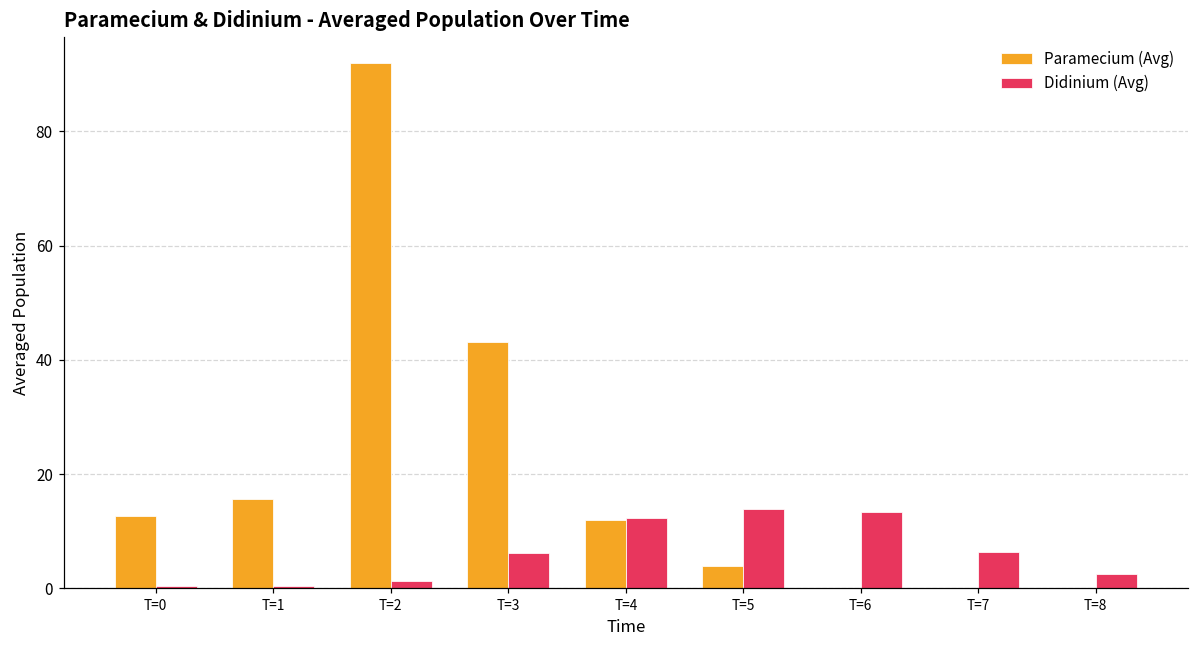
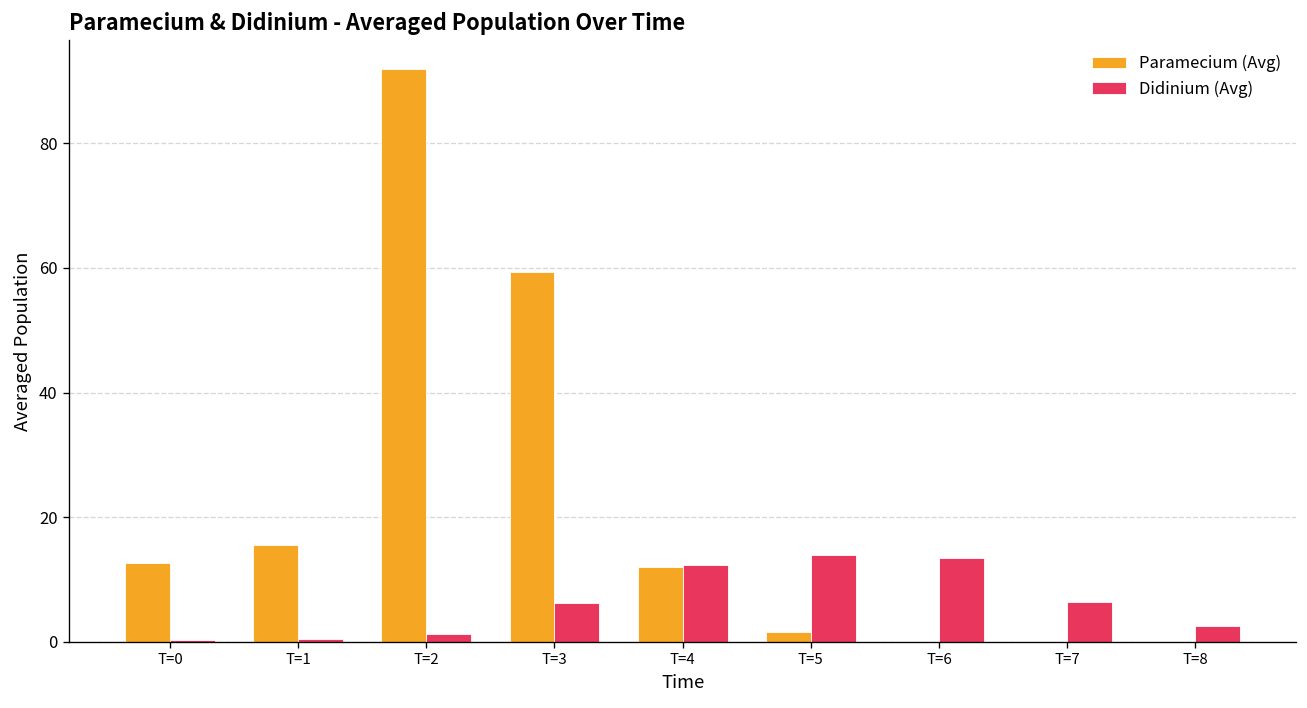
  {
    "Paramecium (Avg)": {
      "T=0": 13,
      "T=1": 16,
      "T=2": 92,
-     "T=3": 43,
+     "T=3": 59,
      "T=4": 12,
-     "T=5": 4,
+     "T=5": 2,
      "T=6": 0,
      "T=7": 0,
      "T=8": 0
    },
    "Didinium (Avg)": {
      "T=2": 1,
      "T=3": 6,
      "T=4": 12,
      "T=5": 14,
      "T=6": 13,
      "T=7": 6,
      "T=8": 2
    }
  }
